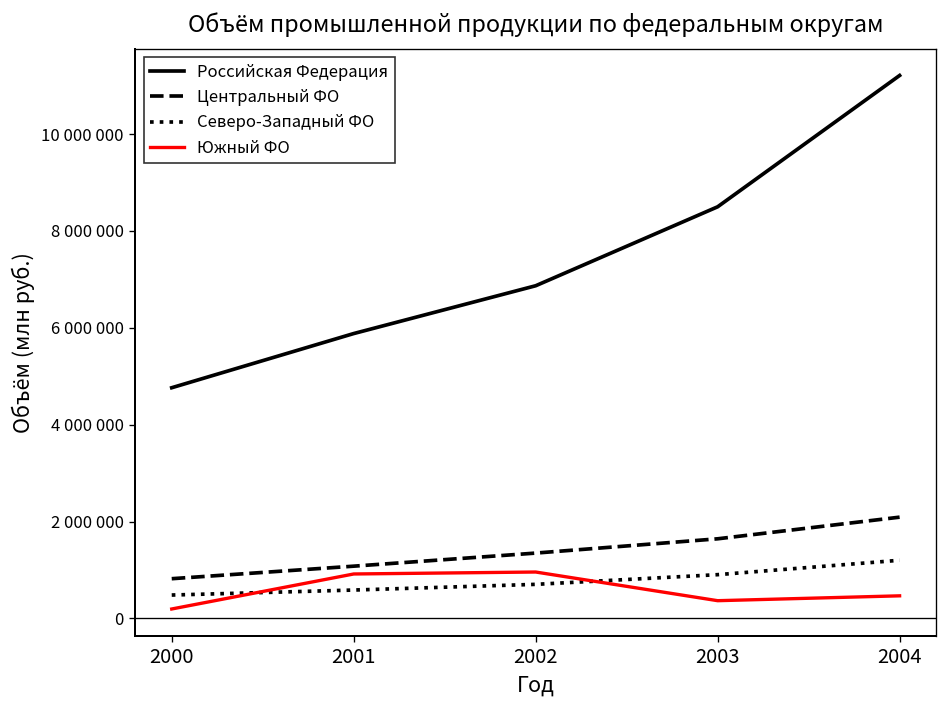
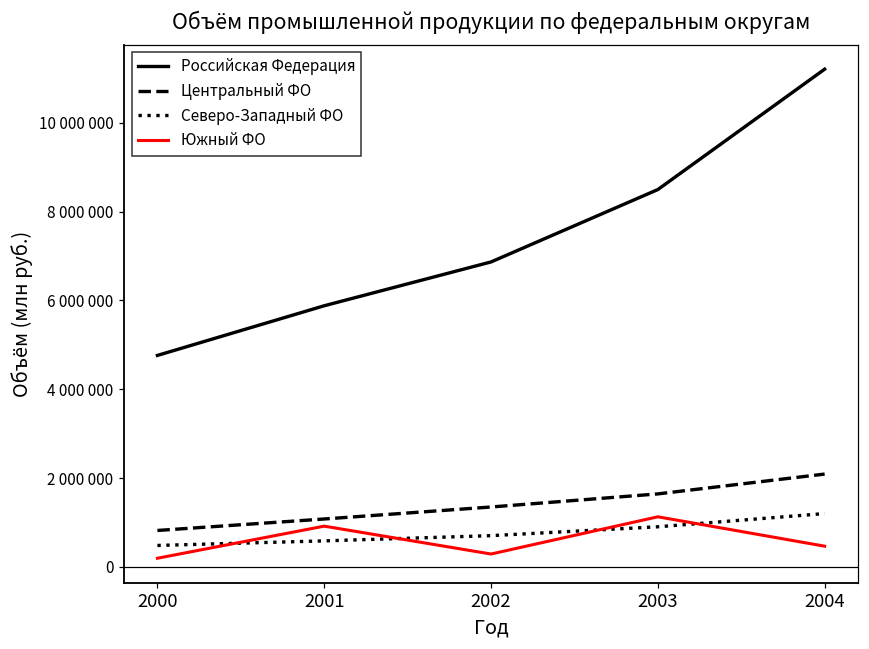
  {
    "Южный ФО": {
      "2000": 200000,
      "2001": 900000,
-     "2002": 1000000,
-     "2003": 400000,
+     "2002": 300000,
+     "2003": 1100000,
      "2004": 500000
    }
  }
